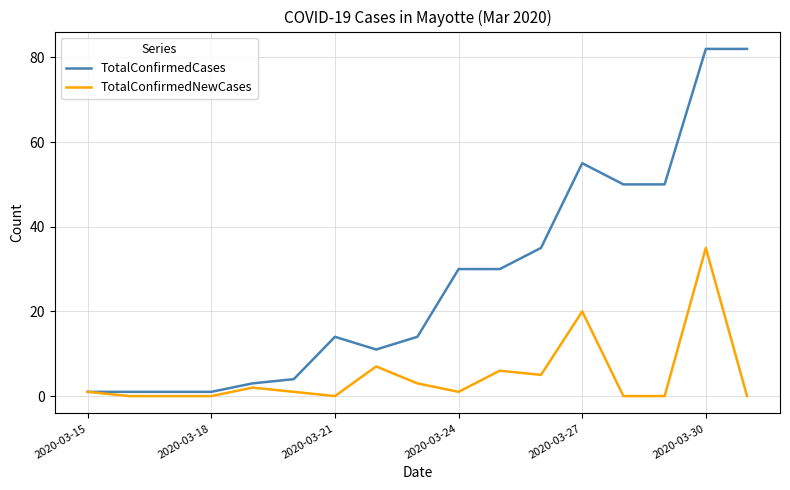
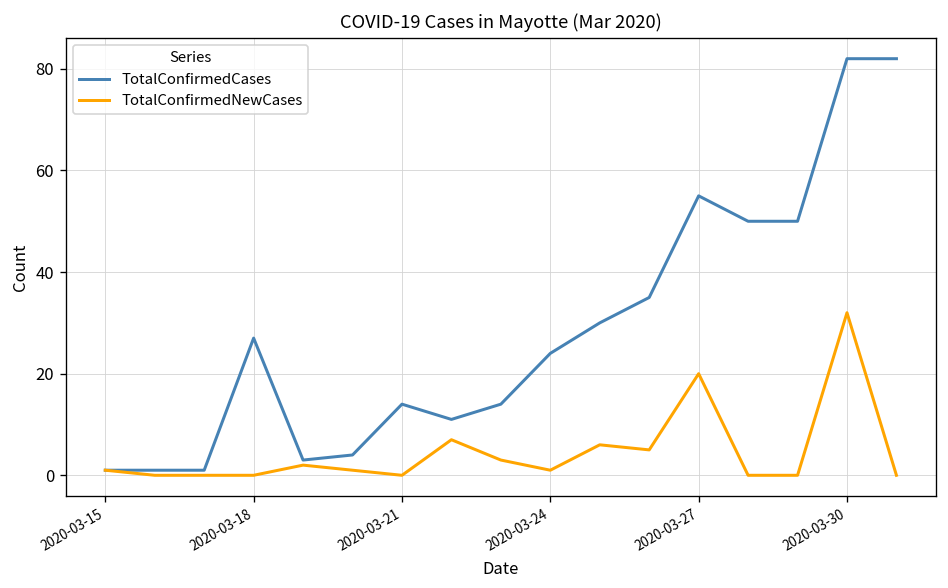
  {
    "TotalConfirmedCases": {
-     "2020-03-18": 1,
+     "2020-03-18": 27,
      "2020-03-21": 14,
-     "2020-03-24": 30,
+     "2020-03-24": 24,
      "2020-03-27": 55,
      "2020-03-30": 82
    },
    "TotalConfirmedNewCases": {
      "2020-03-18": 0,
      "2020-03-21": 0,
      "2020-03-24": 1,
      "2020-03-27": 20,
-     "2020-03-30": 35
+     "2020-03-30": 32
    }
  }
